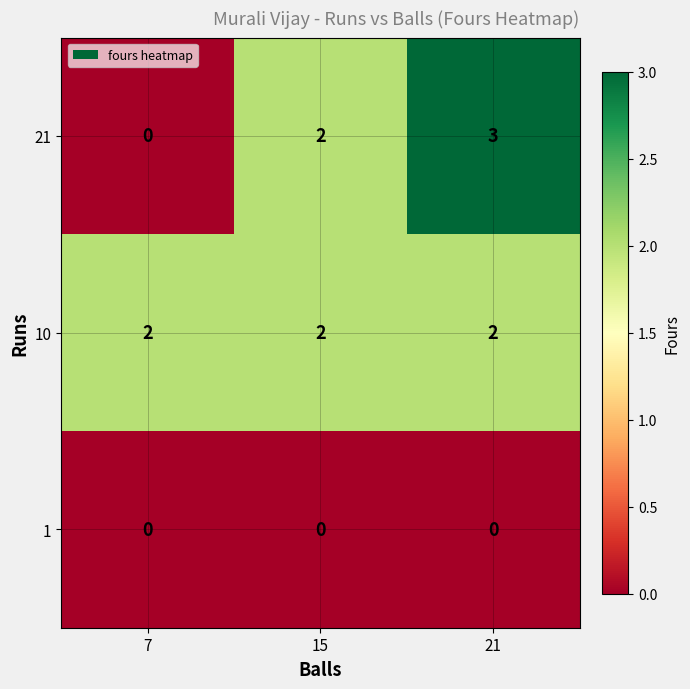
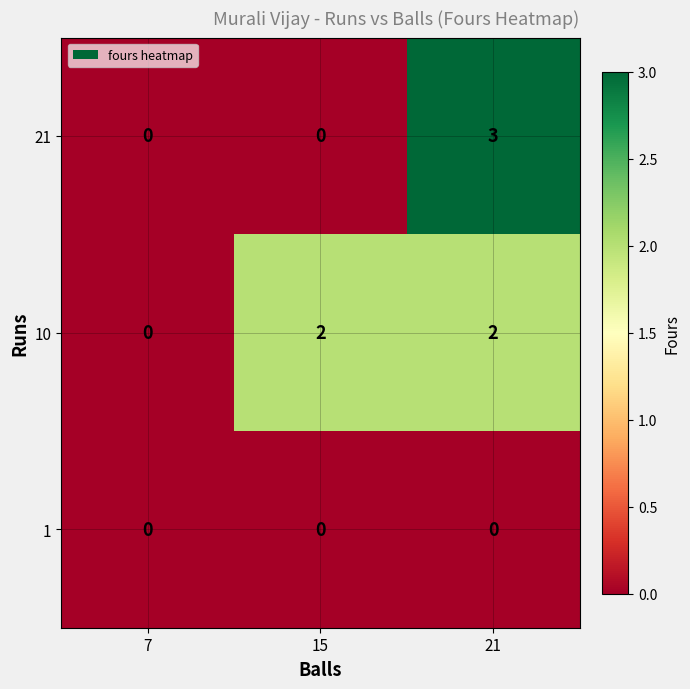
  {
    "21": {
      "7": 0,
-     "15": 2,
+     "15": 0,
      "21": 3
    },
    "10": {
-     "7": 2,
+     "7": 0,
      "15": 2,
      "21": 2
    },
    "1": {
      "7": 0,
      "15": 0,
      "21": 0
    }
  }
